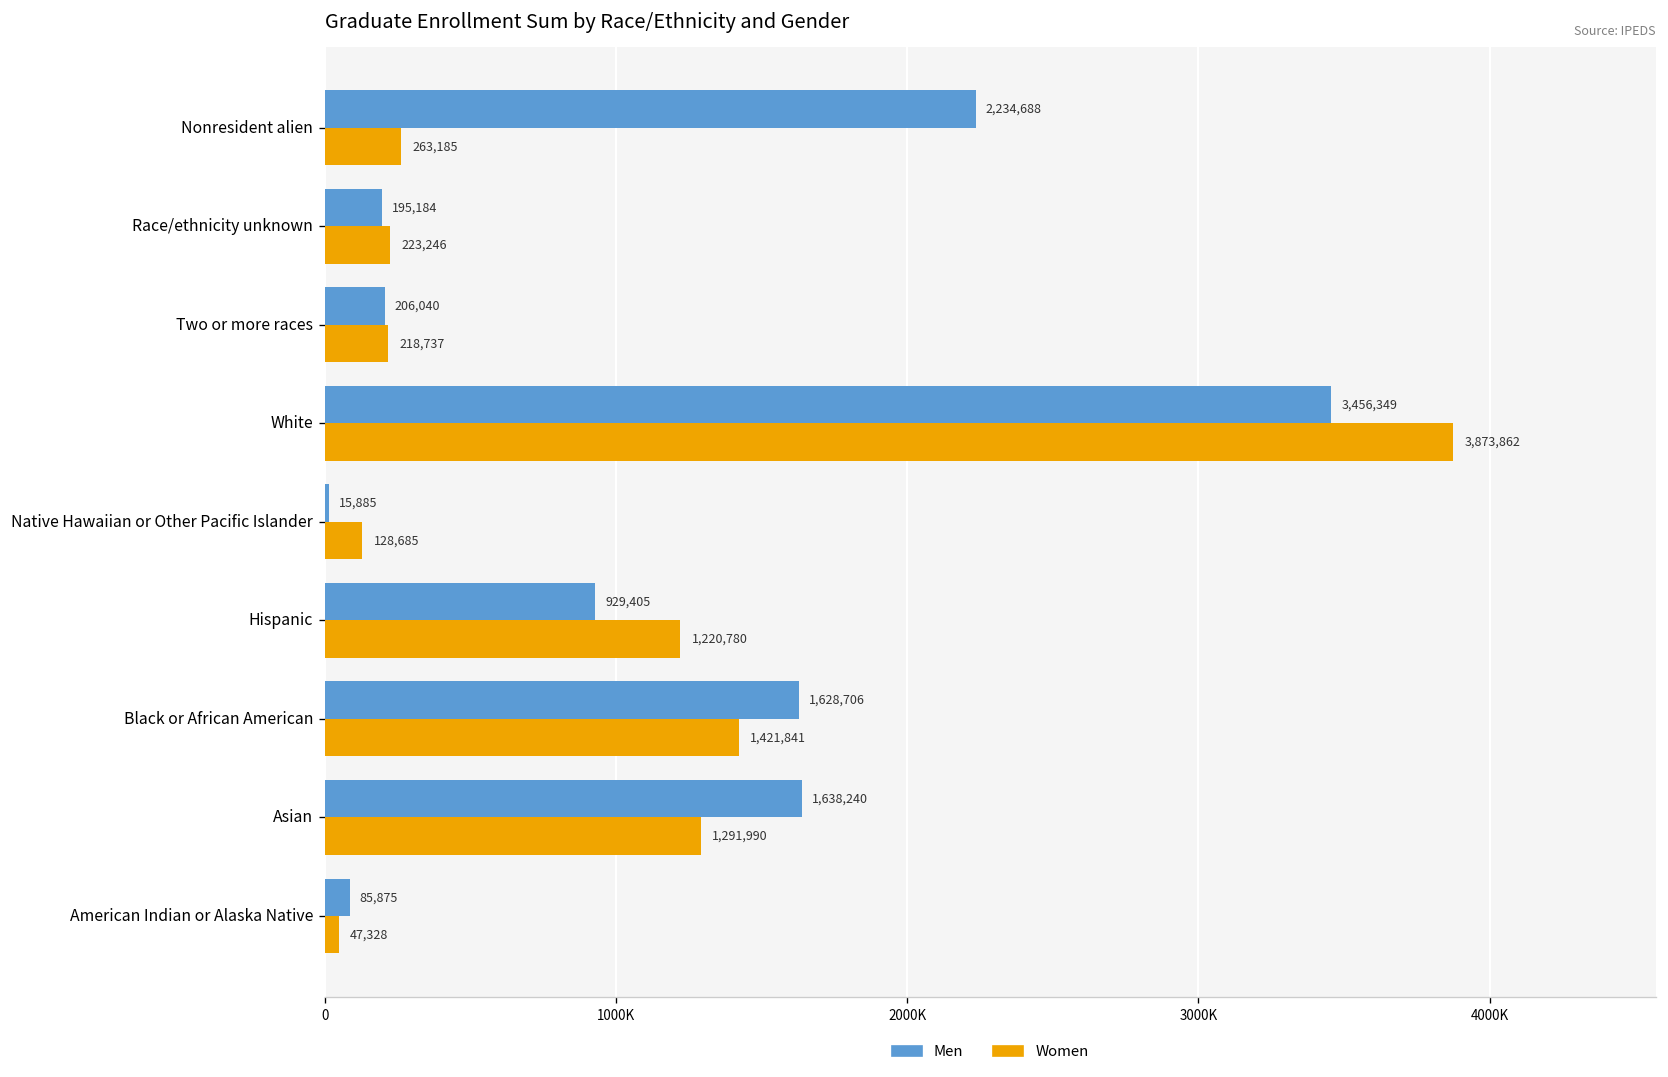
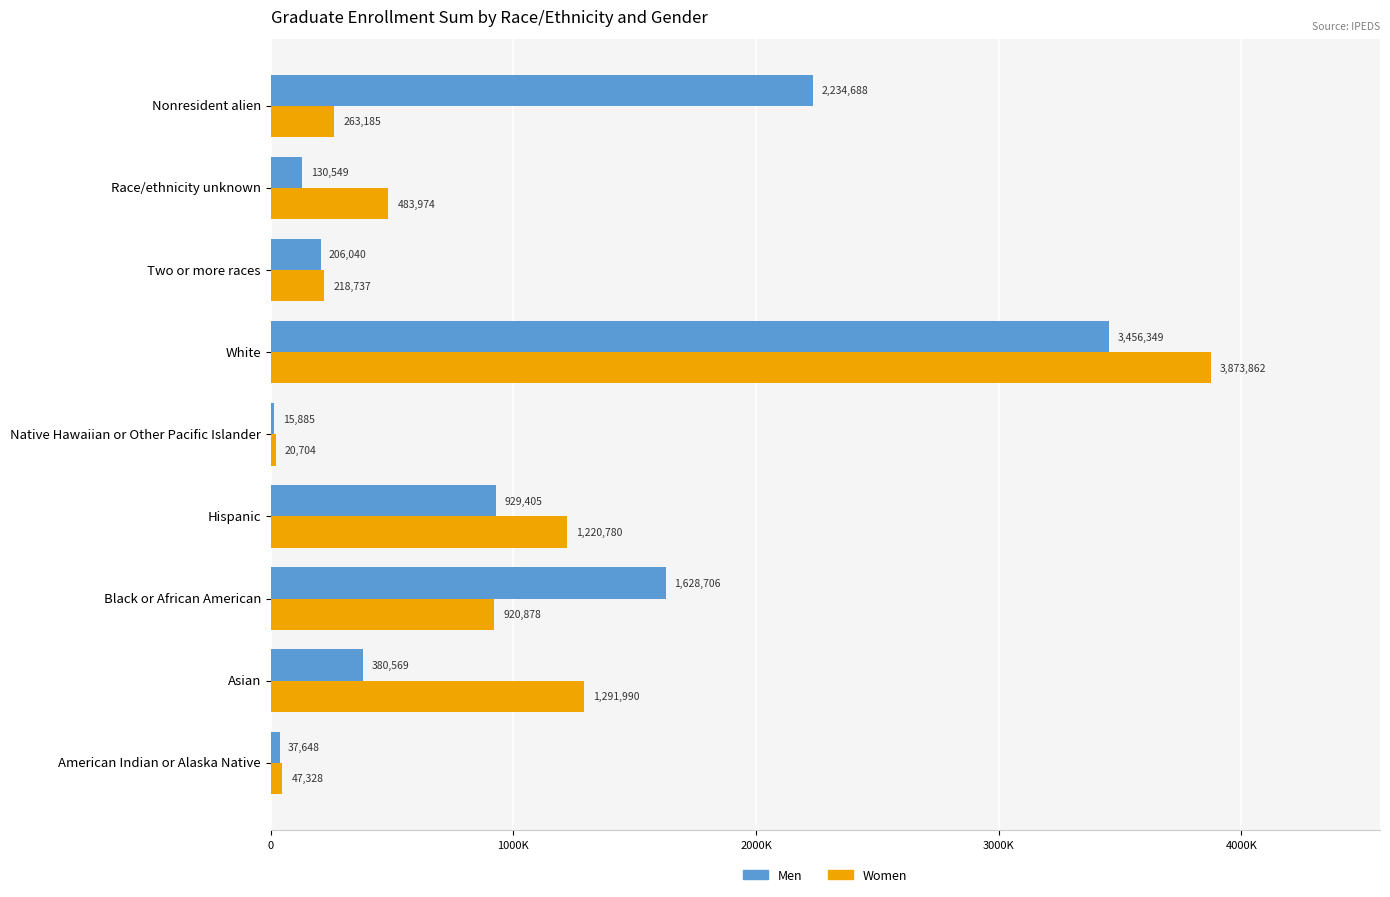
  {
    "Men": {
      "Nonresident alien": "2,234,688",
-     "Race/ethnicity unknown": "195,184",
+     "Race/ethnicity unknown": "130,549",
      "Two or more races": "206,040",
      "White": "3,456,349",
      "Native Hawaiian or Other Pacific Islander": "15,885",
      "Hispanic": "929,405",
      "Black or African American": "1,628,706",
-     "Asian": "1,638,240",
-     "American Indian or Alaska Native": "85,875"
+     "Asian": "380,569",
+     "American Indian or Alaska Native": "37,648"
    },
    "Women": {
      "Nonresident alien": "263,185",
-     "Race/ethnicity unknown": "223,246",
+     "Race/ethnicity unknown": "483,974",
      "Two or more races": "218,737",
      "White": "3,873,862",
-     "Native Hawaiian or Other Pacific Islander": "128,685",
+     "Native Hawaiian or Other Pacific Islander": "20,704",
      "Hispanic": "1,220,780",
-     "Black or African American": "1,421,841",
+     "Black or African American": "920,878",
      "Asian": "1,291,990",
      "American Indian or Alaska Native": "47,328"
    }
  }
